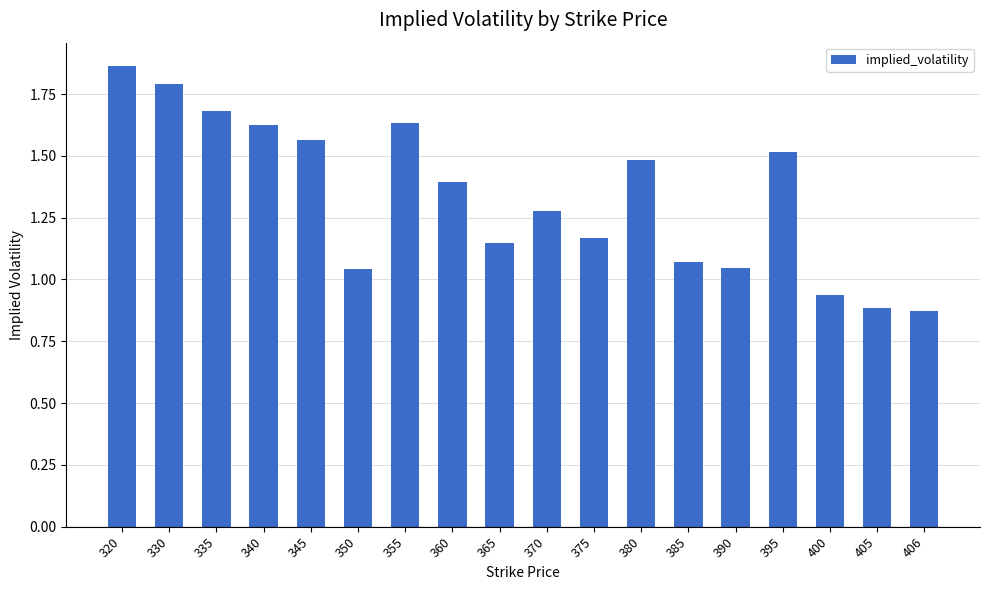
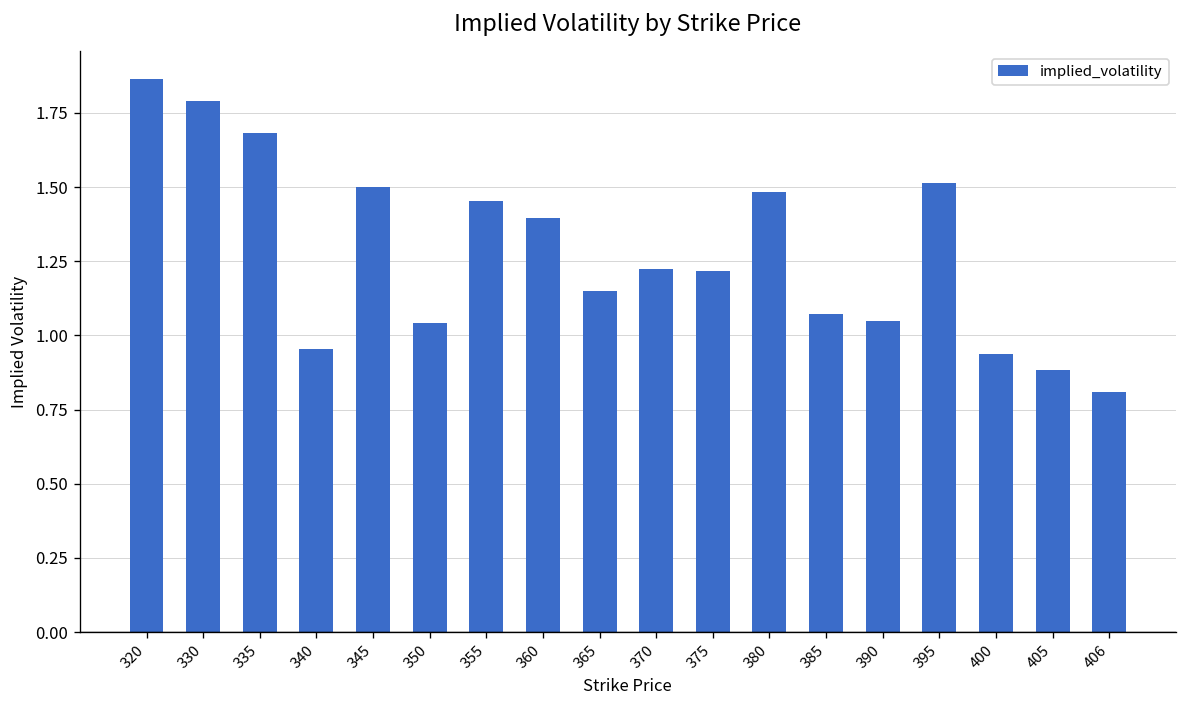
  {
    "320": 1.86,
    "330": 1.79,
    "335": 1.68,
-   "340": 1.62,
-   "345": 1.57,
+   "340": 0.95,
+   "345": 1.50,
    "350": 1.04,
-   "355": 1.63,
+   "355": 1.45,
    "360": 1.39,
    "365": 1.15,
-   "370": 1.28,
-   "375": 1.17,
+   "370": 1.22,
+   "375": 1.22,
    "380": 1.48,
    "385": 1.07,
    "390": 1.05,
    "395": 1.52,
    "400": 0.94,
    "405": 0.88,
-   "406": 0.87
+   "406": 0.81
  }
